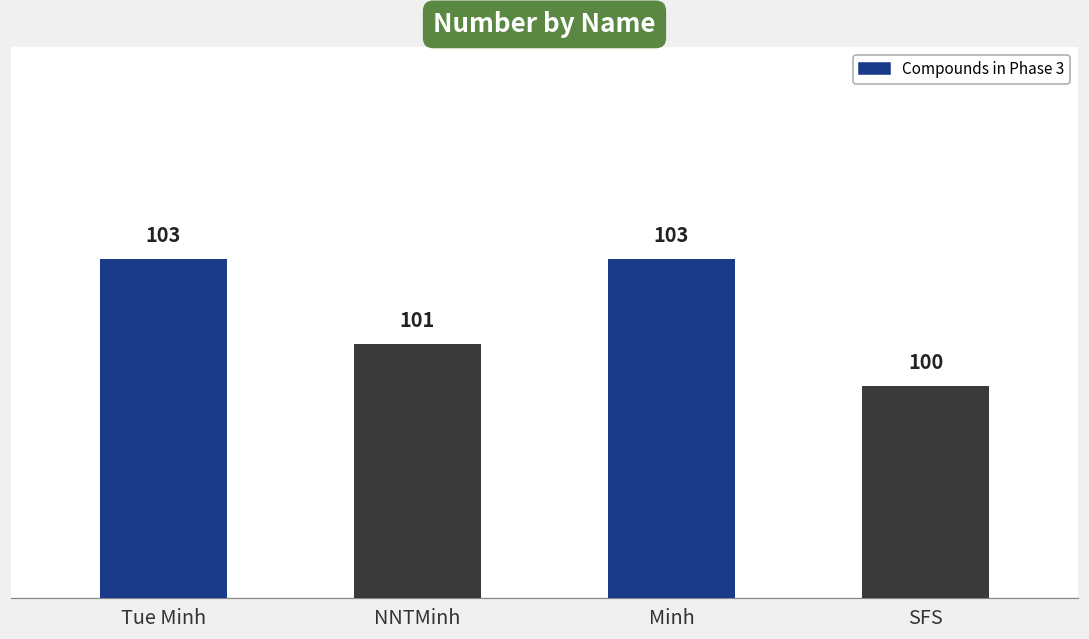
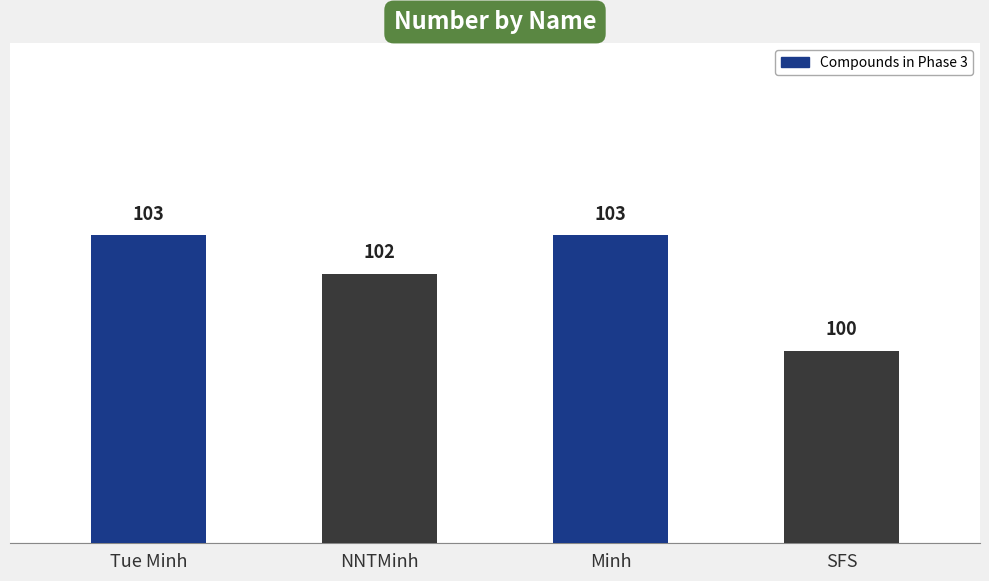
  {
    "Tue Minh": 103,
-   "NNTMinh": 101,
+   "NNTMinh": 102,
    "Minh": 103,
    "SFS": 100
  }
